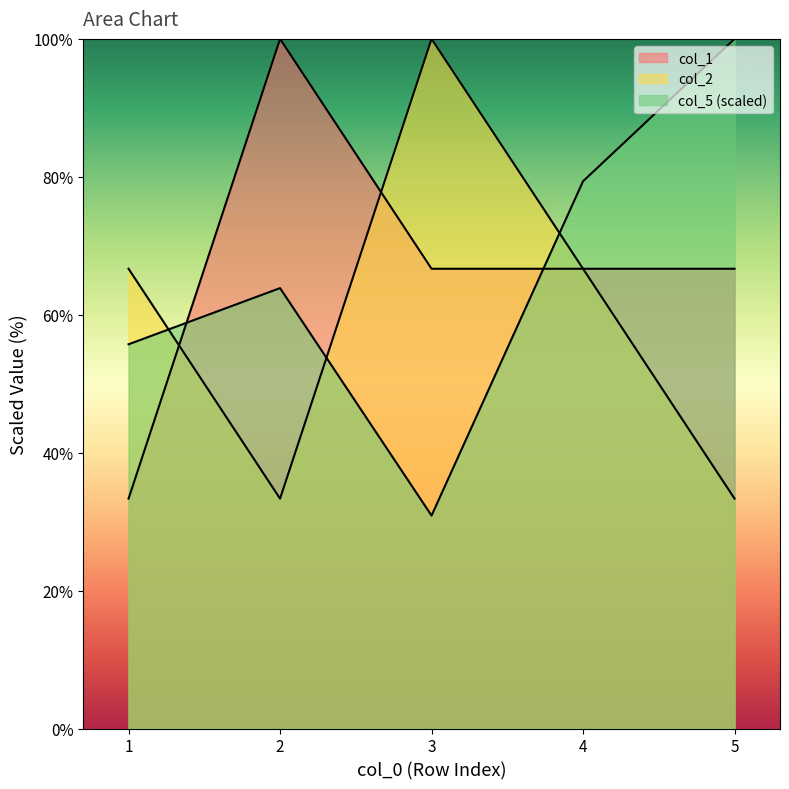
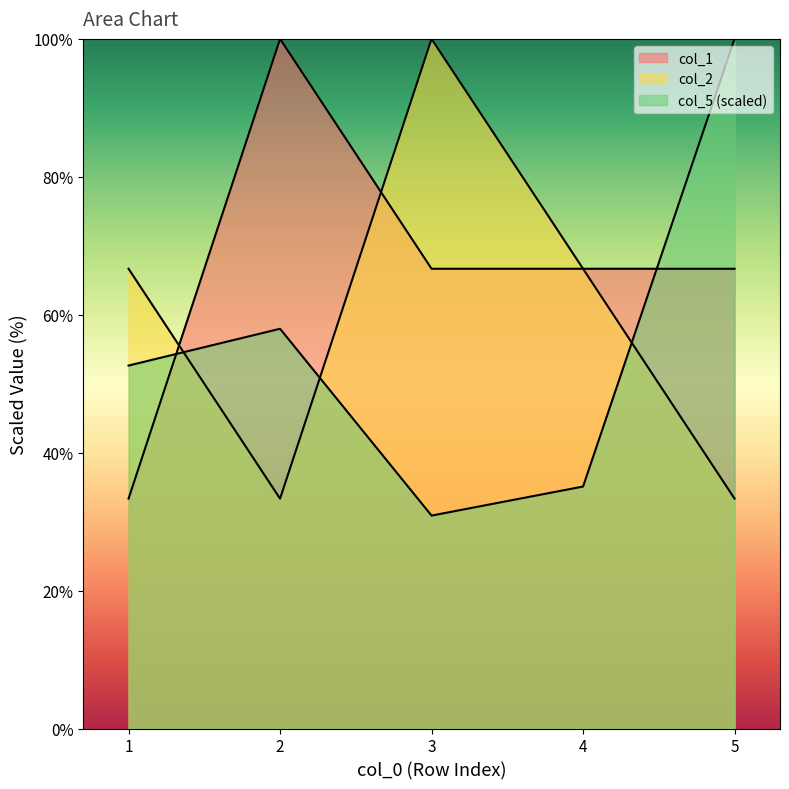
  {
    "col_1": {
      "1": "33%",
      "2": "100%",
      "3": "67%",
      "5": "67%"
    },
    "col_2": {
      "1": "67%",
      "2": "33%",
      "3": "100%",
      "5": "33%"
    },
    "col_5 (scaled)": {
-     "1": "56%",
-     "2": "64%",
+     "1": "53%",
+     "2": "58%",
      "3": "31%",
-     "4": "79%",
+     "4": "35%",
      "5": "100%"
    }
  }
